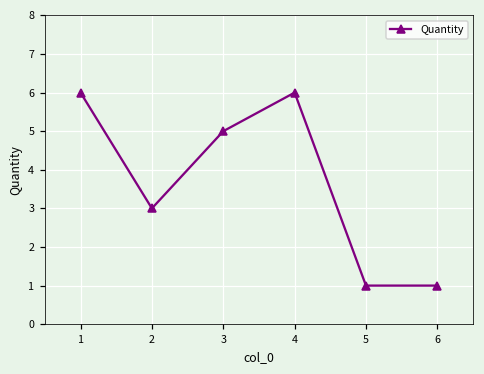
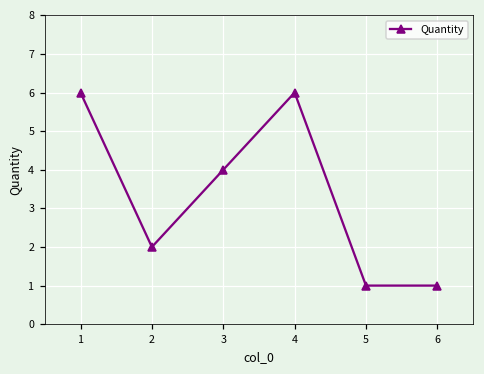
  {
    "1": 6,
-   "2": 3,
-   "3": 5,
+   "2": 2,
+   "3": 4,
    "4": 6,
    "5": 1,
    "6": 1
  }
